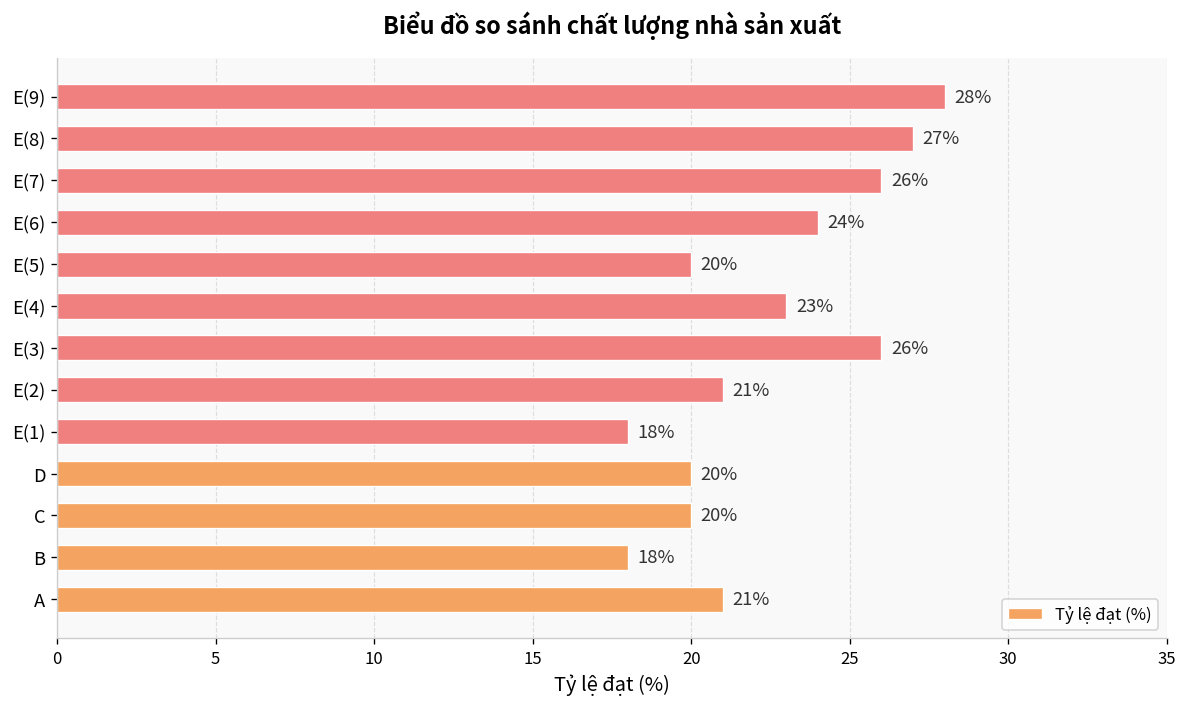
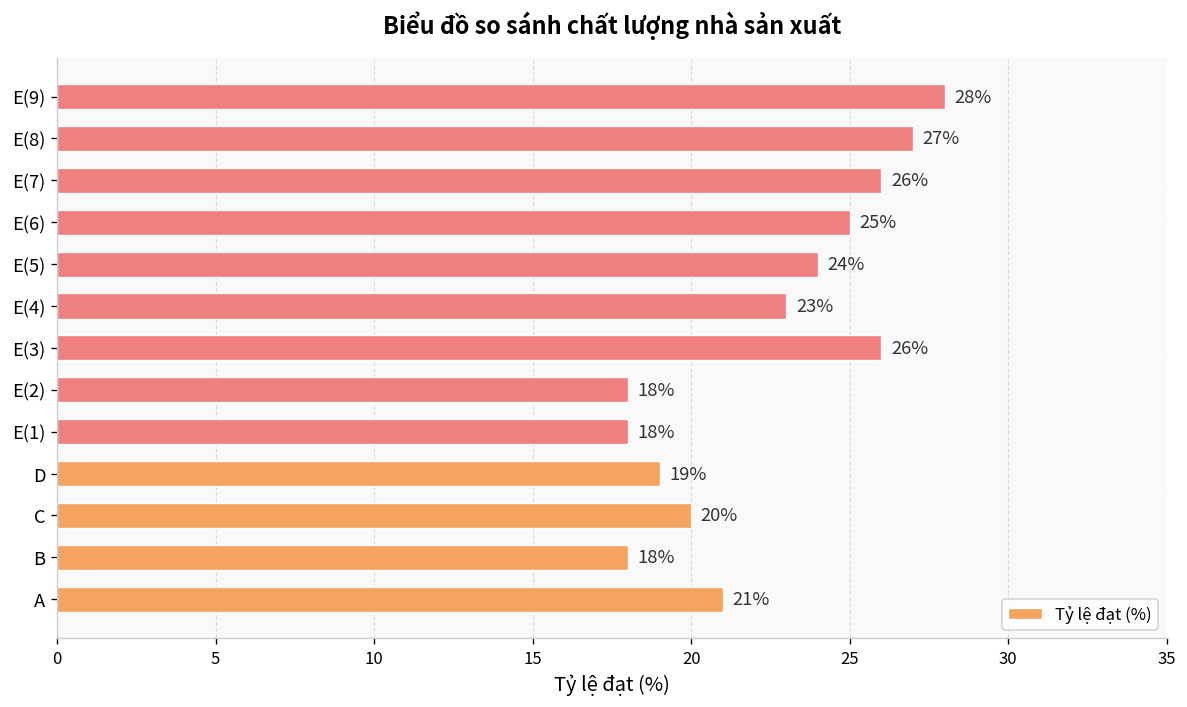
  {
    "E(9)": "28%",
    "E(8)": "27%",
    "E(7)": "26%",
-   "E(6)": "24%",
-   "E(5)": "20%",
+   "E(6)": "25%",
+   "E(5)": "24%",
    "E(4)": "23%",
    "E(3)": "26%",
-   "E(2)": "21%",
+   "E(2)": "18%",
    "E(1)": "18%",
-   "D": "20%",
+   "D": "19%",
    "C": "20%",
    "B": "18%",
    "A": "21%"
  }
